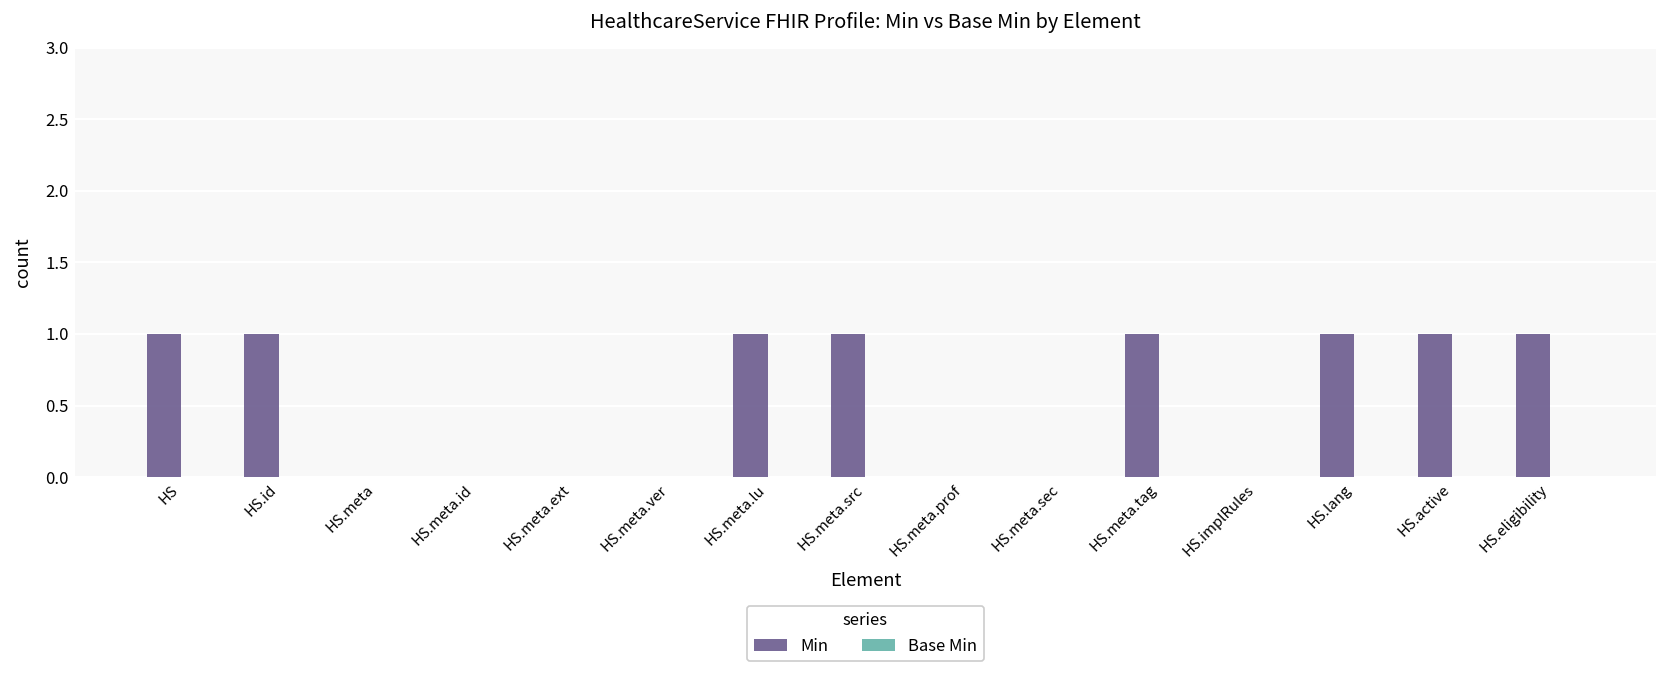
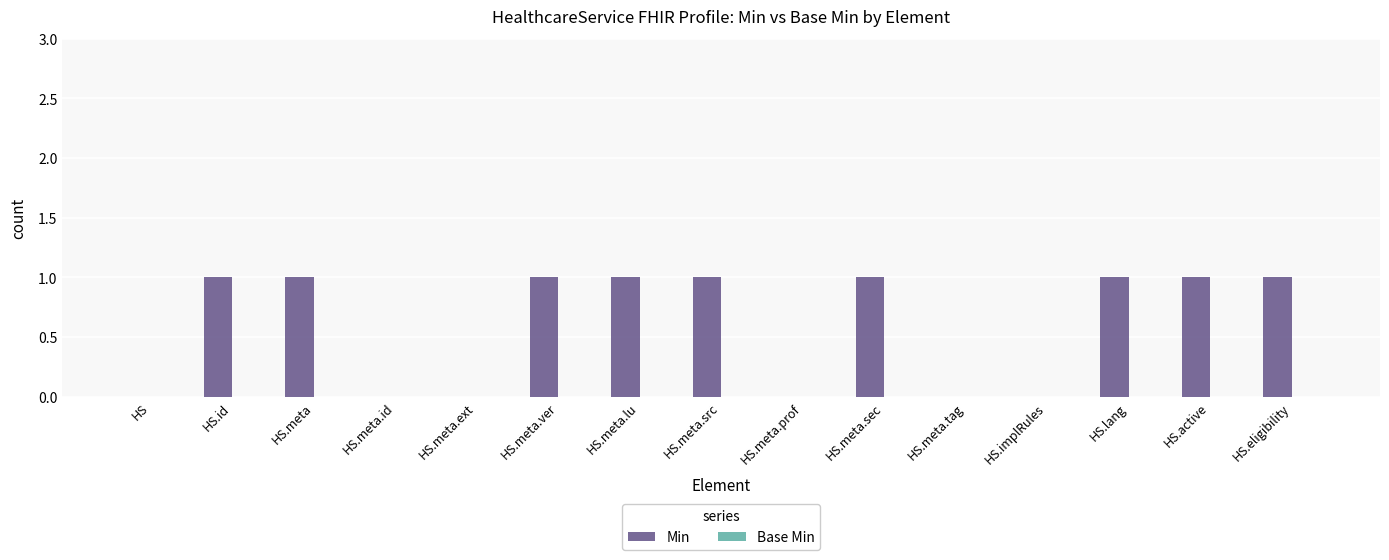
  {
    "Min": {
-     "HS": 1,
+     "HS": 0,
      "HS.id": 1,
-     "HS.meta": 0,
+     "HS.meta": 1,
      "HS.meta.id": 0,
      "HS.meta.ext": 0,
-     "HS.meta.ver": 0,
+     "HS.meta.ver": 1,
      "HS.meta.lu": 1,
      "HS.meta.src": 1,
      "HS.meta.prof": 0,
-     "HS.meta.sec": 0,
-     "HS.meta.tag": 1,
+     "HS.meta.sec": 1,
+     "HS.meta.tag": 0,
      "HS.implRules": 0,
      "HS.lang": 1,
      "HS.active": 1,
      "HS.eligibility": 1
    },
    "Base Min": {
      "HS": 0,
      "HS.id": 0,
      "HS.meta": 0,
      "HS.meta.id": 0,
      "HS.meta.ext": 0,
      "HS.meta.ver": 0,
      "HS.meta.lu": 0,
      "HS.meta.src": 0,
      "HS.meta.prof": 0,
      "HS.meta.sec": 0,
      "HS.meta.tag": 0,
      "HS.implRules": 0,
      "HS.lang": 0,
      "HS.active": 0,
      "HS.eligibility": 0
    }
  }
